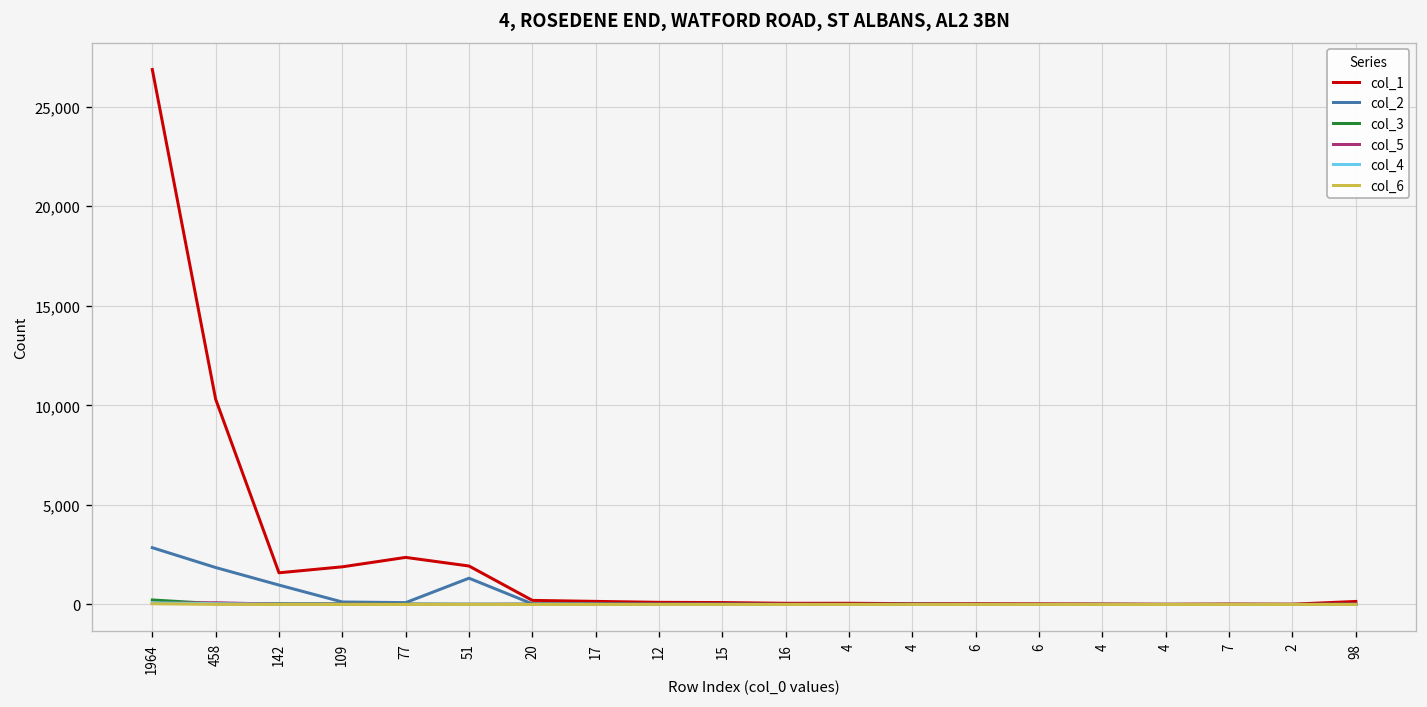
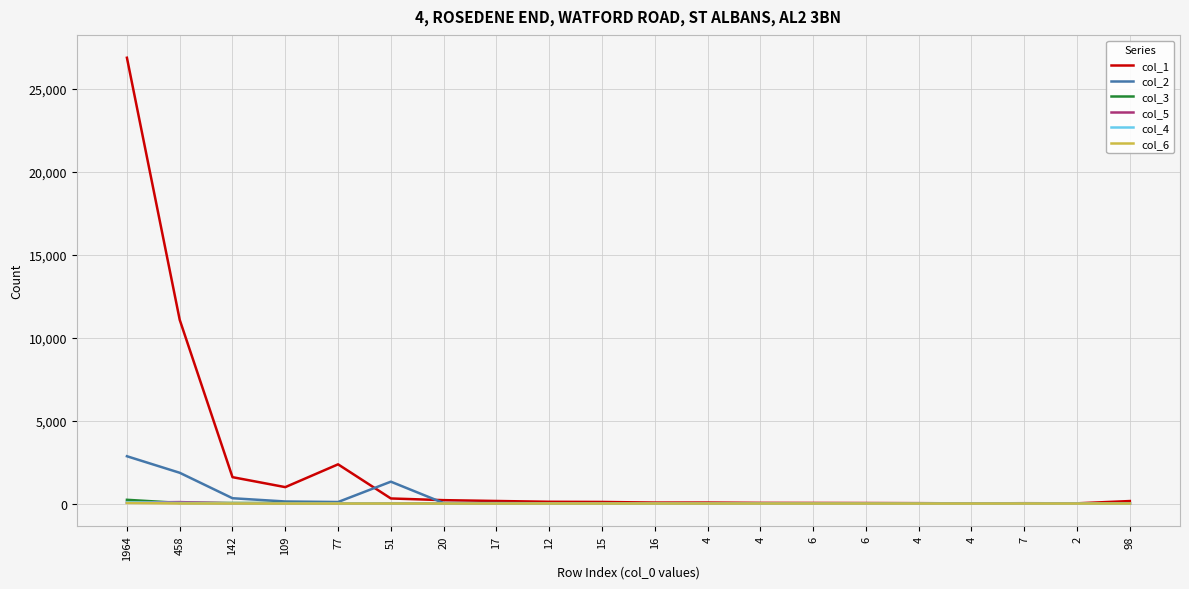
  {
    "col_1": {
      "1964": "26,900",
-     "458": "10,300",
+     "458": "11,100",
      "142": "1,600",
-     "109": "1,900",
+     "109": "1,000",
      "77": "2,400",
-     "51": "1,900",
+     "51": "300",
      "20": "200"
    },
    "col_2": {
      "1964": "2,900",
      "458": "1,900",
-     "142": "1,000",
+     "142": "300",
      "51": "1,300"
    }
  }
